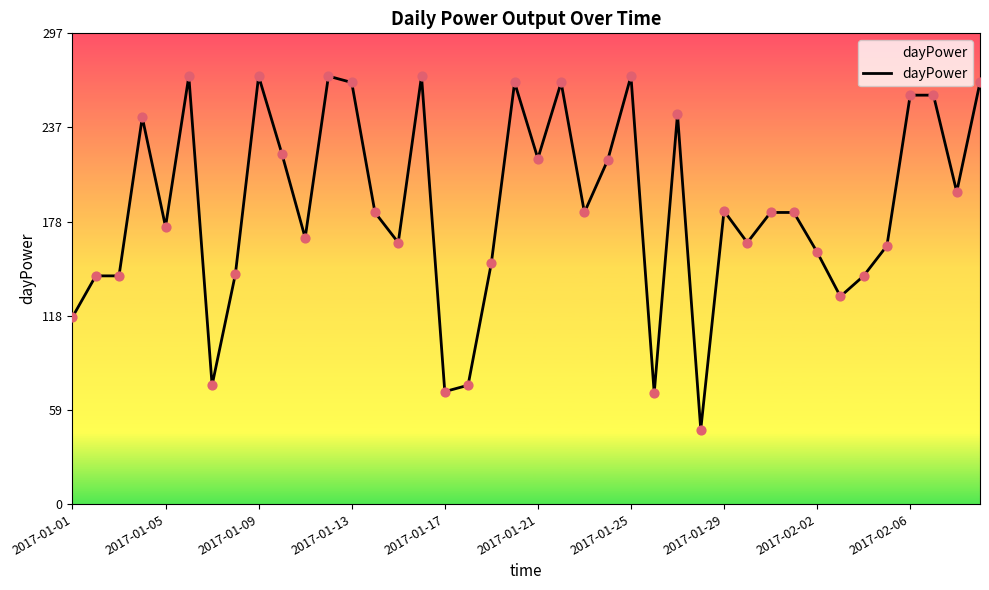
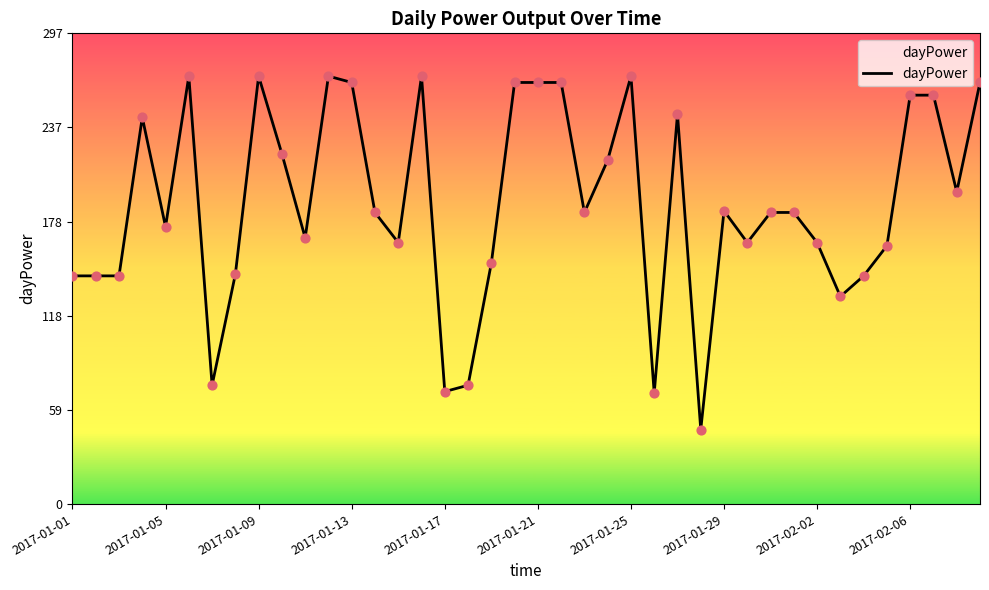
  {
-   "2017-01-01": 118,
+   "2017-01-01": 144,
    "2017-01-05": 175,
    "2017-01-09": 270,
    "2017-01-13": 266,
    "2017-01-17": 71,
-   "2017-01-21": 218,
+   "2017-01-21": 266,
    "2017-01-25": 270,
    "2017-01-29": 185,
-   "2017-02-02": 159,
+   "2017-02-02": 165,
    "2017-02-06": 258
  }
